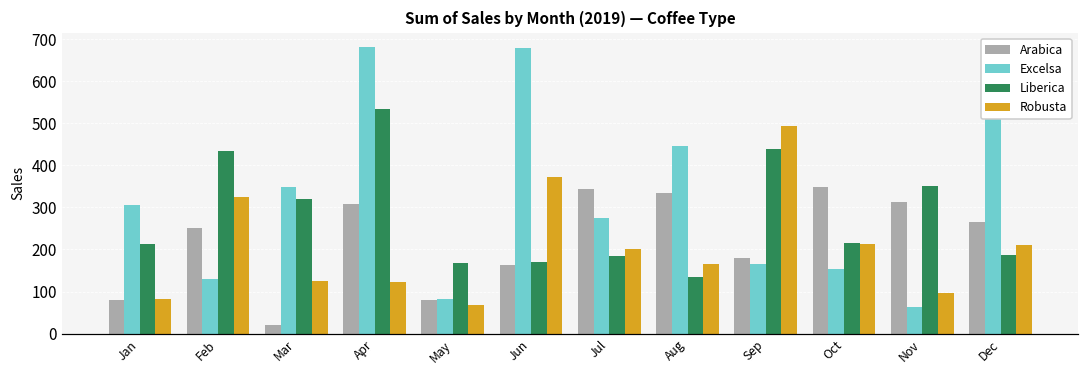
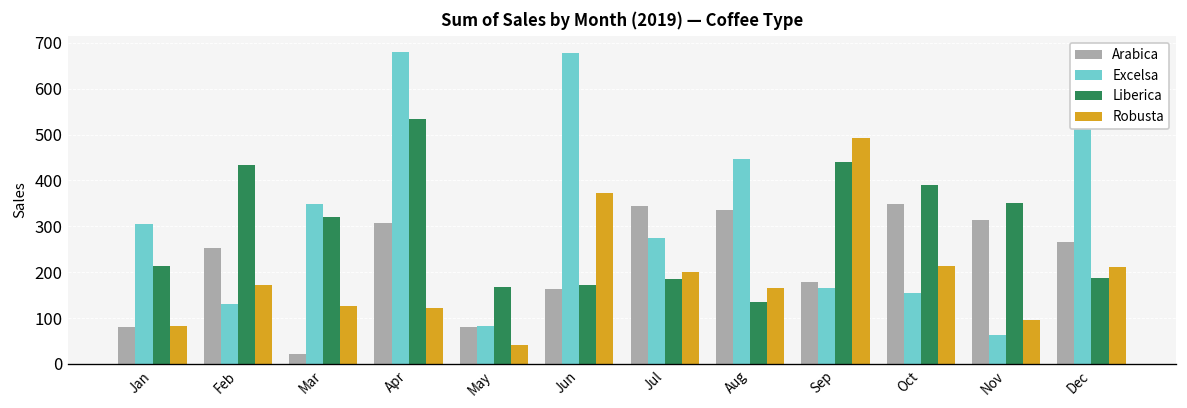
  {
    "Arabica": {
      "Jan": 80,
      "Feb": 250,
      "Mar": 20,
      "Apr": 310,
      "May": 80,
      "Jun": 160,
      "Jul": 350,
      "Aug": 330,
      "Sep": 180,
      "Oct": 350,
      "Nov": 310,
      "Dec": 270
    },
    "Excelsa": {
      "Jan": 310,
      "Feb": 130,
      "Mar": 350,
      "Apr": 680,
      "May": 80,
      "Jun": 680,
      "Jul": 270,
      "Aug": 450,
      "Sep": 170,
      "Oct": 150,
      "Nov": 60,
      "Dec": 530
    },
    "Liberica": {
      "Jan": 210,
      "Feb": 430,
      "Mar": 320,
      "Apr": 530,
      "May": 170,
      "Jun": 170,
      "Jul": 180,
      "Aug": 130,
      "Sep": 440,
-     "Oct": 220,
+     "Oct": 390,
      "Nov": 350,
      "Dec": 190
    },
    "Robusta": {
      "Jan": 80,
-     "Feb": 320,
+     "Feb": 170,
      "Mar": 130,
      "Apr": 120,
-     "May": 70,
+     "May": 40,
      "Jun": 370,
      "Jul": 200,
      "Aug": 170,
      "Sep": 490,
      "Oct": 210,
      "Nov": 100,
      "Dec": 210
    }
  }
